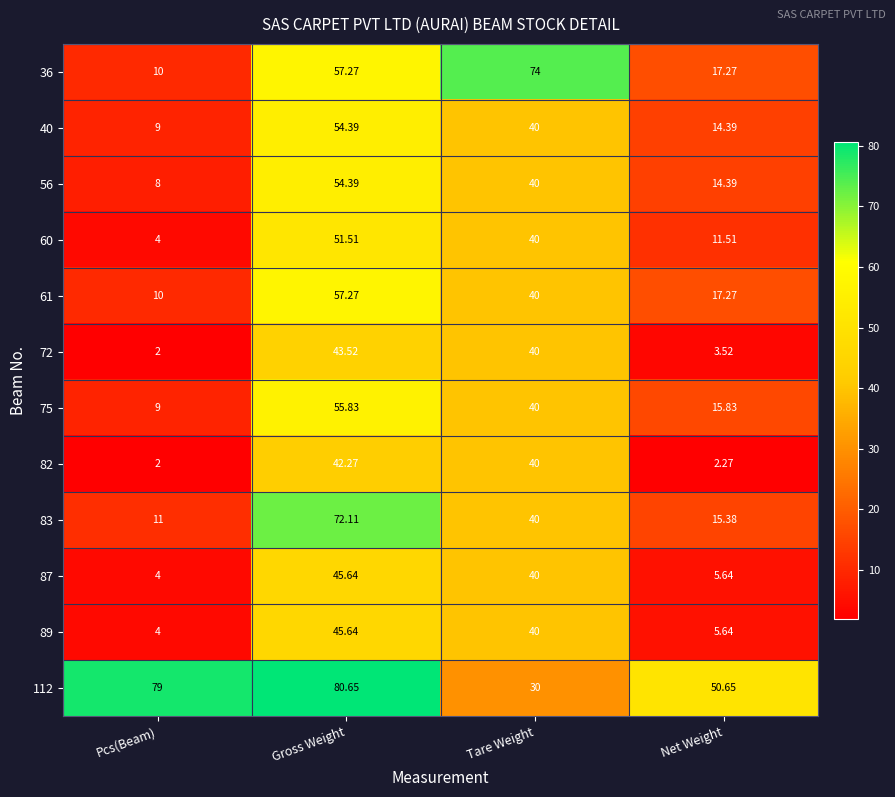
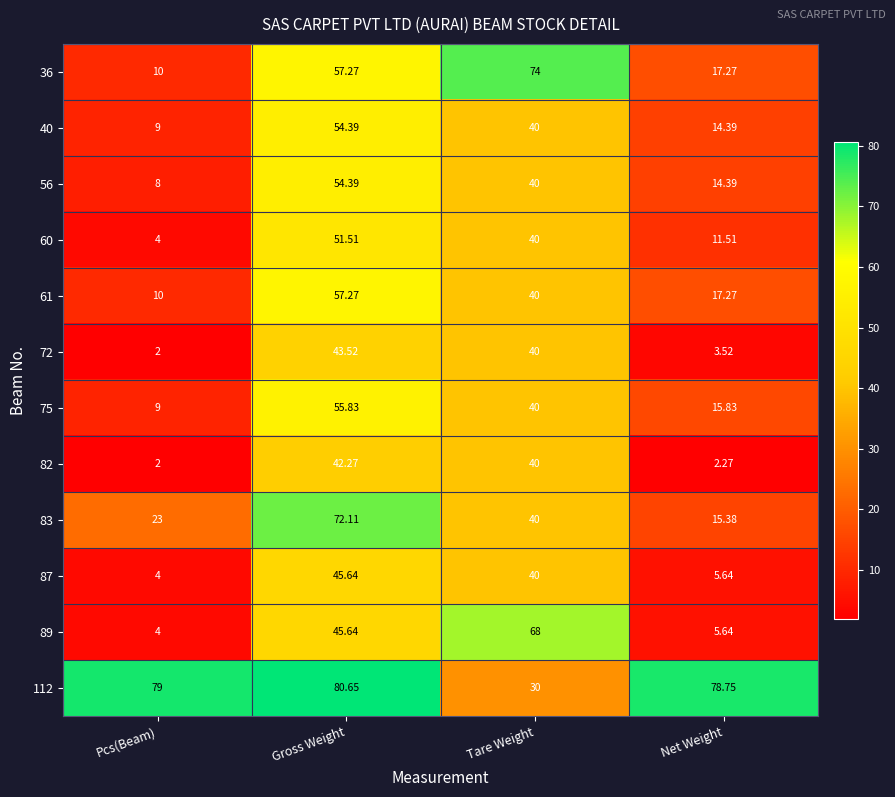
  {
    "36": {
      "Pcs(Beam)": 10,
      "Gross Weight": 57.27,
      "Tare Weight": 74,
      "Net Weight": 17.27
    },
    "40": {
      "Pcs(Beam)": 9,
      "Gross Weight": 54.39,
      "Tare Weight": 40,
      "Net Weight": 14.39
    },
    "56": {
      "Pcs(Beam)": 8,
      "Gross Weight": 54.39,
      "Tare Weight": 40,
      "Net Weight": 14.39
    },
    "60": {
      "Pcs(Beam)": 4,
      "Gross Weight": 51.51,
      "Tare Weight": 40,
      "Net Weight": 11.51
    },
    "61": {
      "Pcs(Beam)": 10,
      "Gross Weight": 57.27,
      "Tare Weight": 40,
      "Net Weight": 17.27
    },
    "72": {
      "Pcs(Beam)": 2,
      "Gross Weight": 43.52,
      "Tare Weight": 40,
      "Net Weight": 3.52
    },
    "75": {
      "Pcs(Beam)": 9,
      "Gross Weight": 55.83,
      "Tare Weight": 40,
      "Net Weight": 15.83
    },
    "82": {
      "Pcs(Beam)": 2,
      "Gross Weight": 42.27,
      "Tare Weight": 40,
      "Net Weight": 2.27
    },
    "83": {
-     "Pcs(Beam)": 11,
+     "Pcs(Beam)": 23,
      "Gross Weight": 72.11,
      "Tare Weight": 40,
      "Net Weight": 15.38
    },
    "87": {
      "Pcs(Beam)": 4,
      "Gross Weight": 45.64,
      "Tare Weight": 40,
      "Net Weight": 5.64
    },
    "89": {
      "Pcs(Beam)": 4,
      "Gross Weight": 45.64,
-     "Tare Weight": 40,
+     "Tare Weight": 68,
      "Net Weight": 5.64
    },
    "112": {
      "Pcs(Beam)": 79,
      "Gross Weight": 80.65,
      "Tare Weight": 30,
-     "Net Weight": 50.65
+     "Net Weight": 78.75
    }
  }
